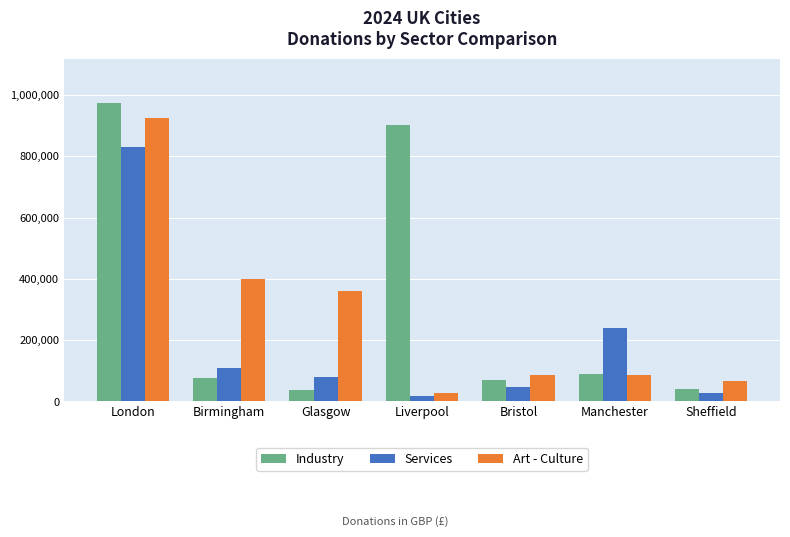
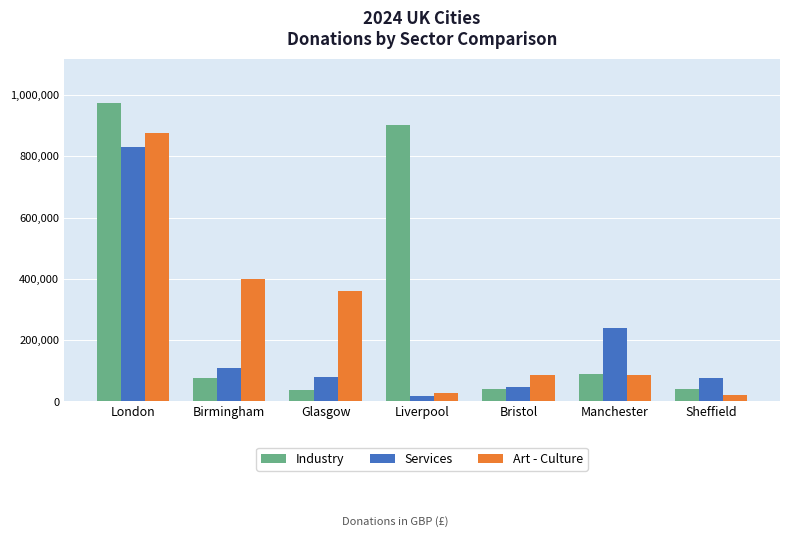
  {
    "Industry": {
      "London": "970,000",
      "Birmingham": "80,000",
      "Glasgow": "40,000",
      "Liverpool": "900,000",
-     "Bristol": "70,000",
+     "Bristol": "40,000",
      "Manchester": "90,000",
      "Sheffield": "40,000"
    },
    "Services": {
      "London": "830,000",
      "Birmingham": "110,000",
      "Glasgow": "80,000",
      "Liverpool": "20,000",
      "Bristol": "50,000",
      "Manchester": "240,000",
-     "Sheffield": "30,000"
+     "Sheffield": "80,000"
    },
    "Art - Culture": {
-     "London": "930,000",
+     "London": "880,000",
      "Birmingham": "400,000",
      "Glasgow": "360,000",
      "Liverpool": "30,000",
      "Bristol": "90,000",
      "Manchester": "90,000",
-     "Sheffield": "70,000"
+     "Sheffield": "20,000"
    }
  }
